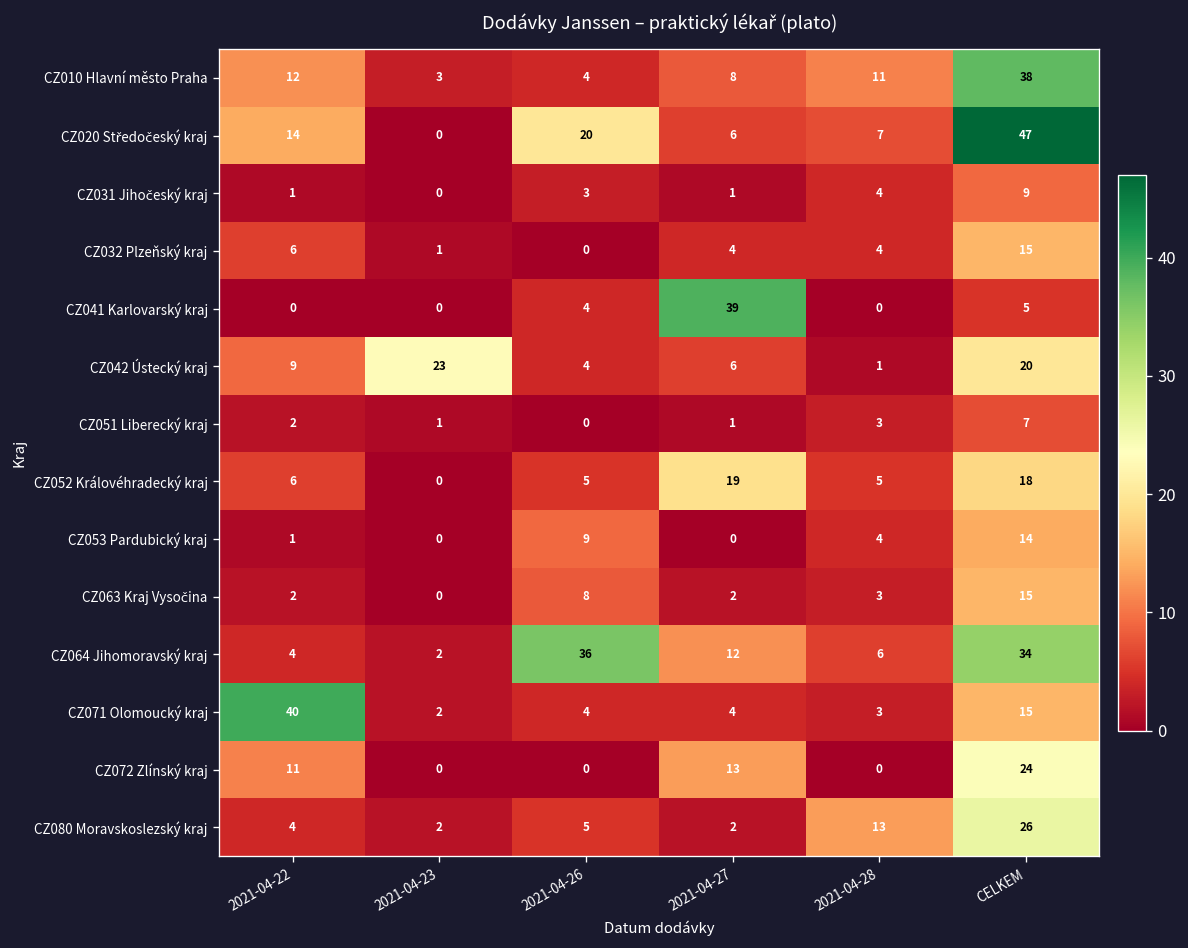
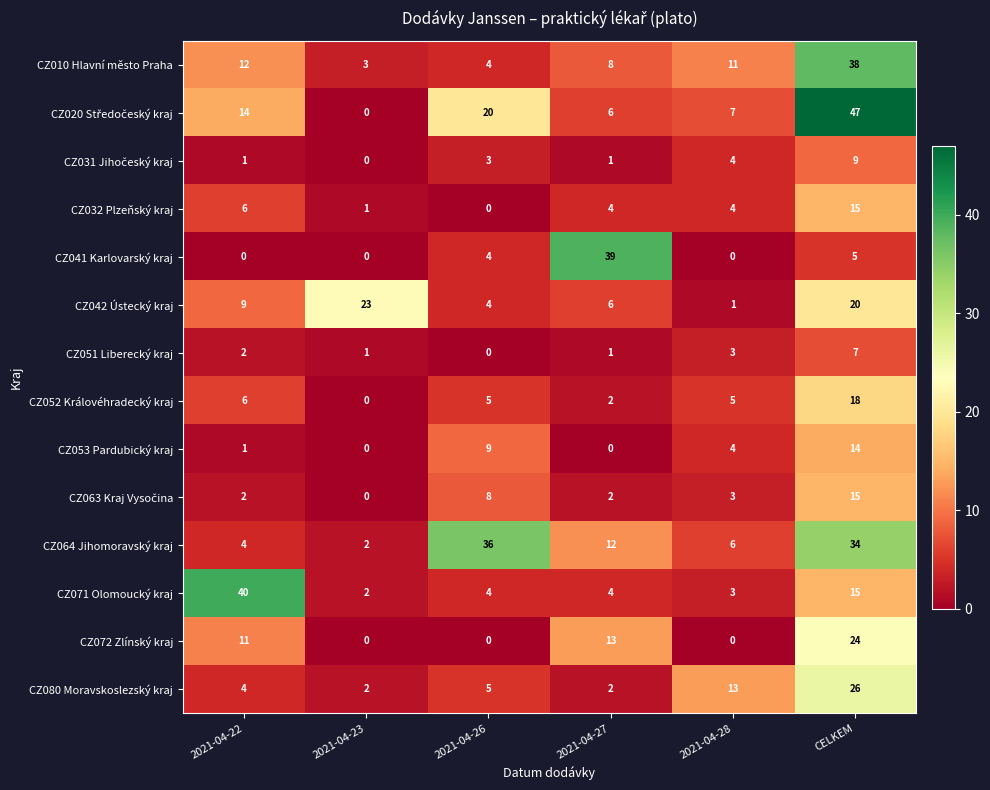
  {
    "CZ010 Hlavní město Praha": {
      "2021-04-22": 12,
      "2021-04-23": 3,
      "2021-04-26": 4,
      "2021-04-27": 8,
      "2021-04-28": 11,
      "CELKEM": 38
    },
    "CZ020 Středočeský kraj": {
      "2021-04-22": 14,
      "2021-04-23": 0,
      "2021-04-26": 20,
      "2021-04-27": 6,
      "2021-04-28": 7,
      "CELKEM": 47
    },
    "CZ031 Jihočeský kraj": {
      "2021-04-22": 1,
      "2021-04-23": 0,
      "2021-04-26": 3,
      "2021-04-27": 1,
      "2021-04-28": 4,
      "CELKEM": 9
    },
    "CZ032 Plzeňský kraj": {
      "2021-04-22": 6,
      "2021-04-23": 1,
      "2021-04-26": 0,
      "2021-04-27": 4,
      "2021-04-28": 4,
      "CELKEM": 15
    },
    "CZ041 Karlovarský kraj": {
      "2021-04-22": 0,
      "2021-04-23": 0,
      "2021-04-26": 4,
      "2021-04-27": 39,
      "2021-04-28": 0,
      "CELKEM": 5
    },
    "CZ042 Ústecký kraj": {
      "2021-04-22": 9,
      "2021-04-23": 23,
      "2021-04-26": 4,
      "2021-04-27": 6,
      "2021-04-28": 1,
      "CELKEM": 20
    },
    "CZ051 Liberecký kraj": {
      "2021-04-22": 2,
      "2021-04-23": 1,
      "2021-04-26": 0,
      "2021-04-27": 1,
      "2021-04-28": 3,
      "CELKEM": 7
    },
    "CZ052 Královéhradecký kraj": {
      "2021-04-22": 6,
      "2021-04-23": 0,
      "2021-04-26": 5,
-     "2021-04-27": 19,
+     "2021-04-27": 2,
      "2021-04-28": 5,
      "CELKEM": 18
    },
    "CZ053 Pardubický kraj": {
      "2021-04-22": 1,
      "2021-04-23": 0,
      "2021-04-26": 9,
      "2021-04-27": 0,
      "2021-04-28": 4,
      "CELKEM": 14
    },
    "CZ063 Kraj Vysočina": {
      "2021-04-22": 2,
      "2021-04-23": 0,
      "2021-04-26": 8,
      "2021-04-27": 2,
      "2021-04-28": 3,
      "CELKEM": 15
    },
    "CZ064 Jihomoravský kraj": {
      "2021-04-22": 4,
      "2021-04-23": 2,
      "2021-04-26": 36,
      "2021-04-27": 12,
      "2021-04-28": 6,
      "CELKEM": 34
    },
    "CZ071 Olomoucký kraj": {
      "2021-04-22": 40,
      "2021-04-23": 2,
      "2021-04-26": 4,
      "2021-04-27": 4,
      "2021-04-28": 3,
      "CELKEM": 15
    },
    "CZ072 Zlínský kraj": {
      "2021-04-22": 11,
      "2021-04-23": 0,
      "2021-04-26": 0,
      "2021-04-27": 13,
      "2021-04-28": 0,
      "CELKEM": 24
    },
    "CZ080 Moravskoslezský kraj": {
      "2021-04-22": 4,
      "2021-04-23": 2,
      "2021-04-26": 5,
      "2021-04-27": 2,
      "2021-04-28": 13,
      "CELKEM": 26
    }
  }
